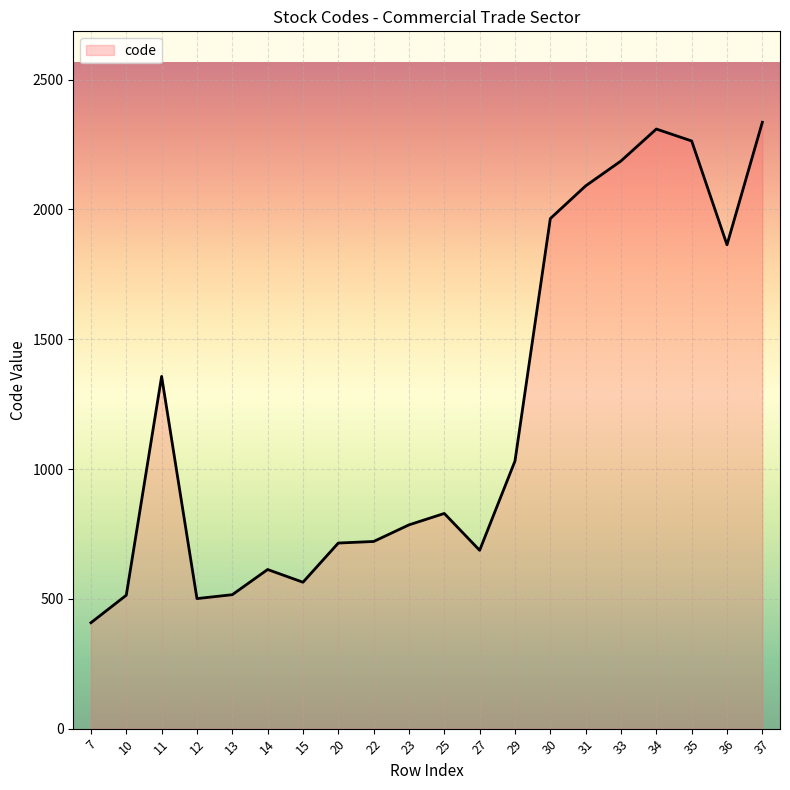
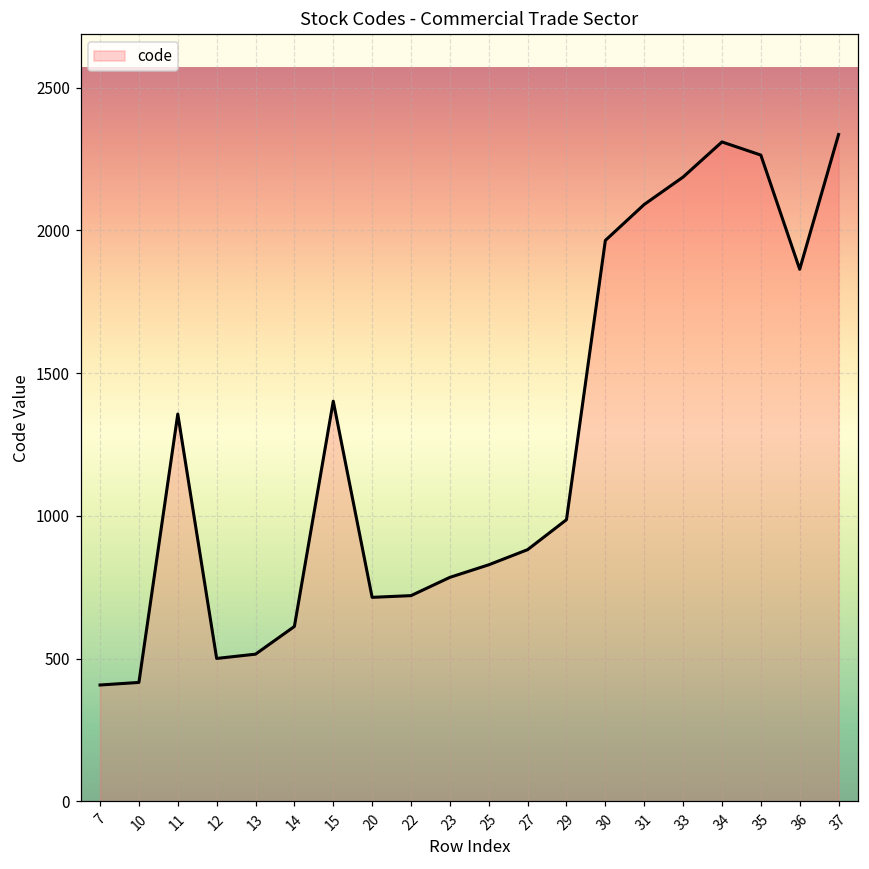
  {
    "7": 410,
-   "10": 510,
+   "10": 420,
    "11": 1360,
    "12": 500,
    "13": 520,
    "14": 610,
-   "15": 560,
+   "15": 1400,
    "20": 720,
    "22": 720,
    "23": 790,
    "25": 830,
-   "27": 690,
-   "29": 1030,
+   "27": 880,
+   "29": 990,
    "30": 1970,
    "31": 2090,
    "33": 2190,
    "34": 2310,
    "35": 2260,
    "36": 1860,
    "37": 2340
  }
